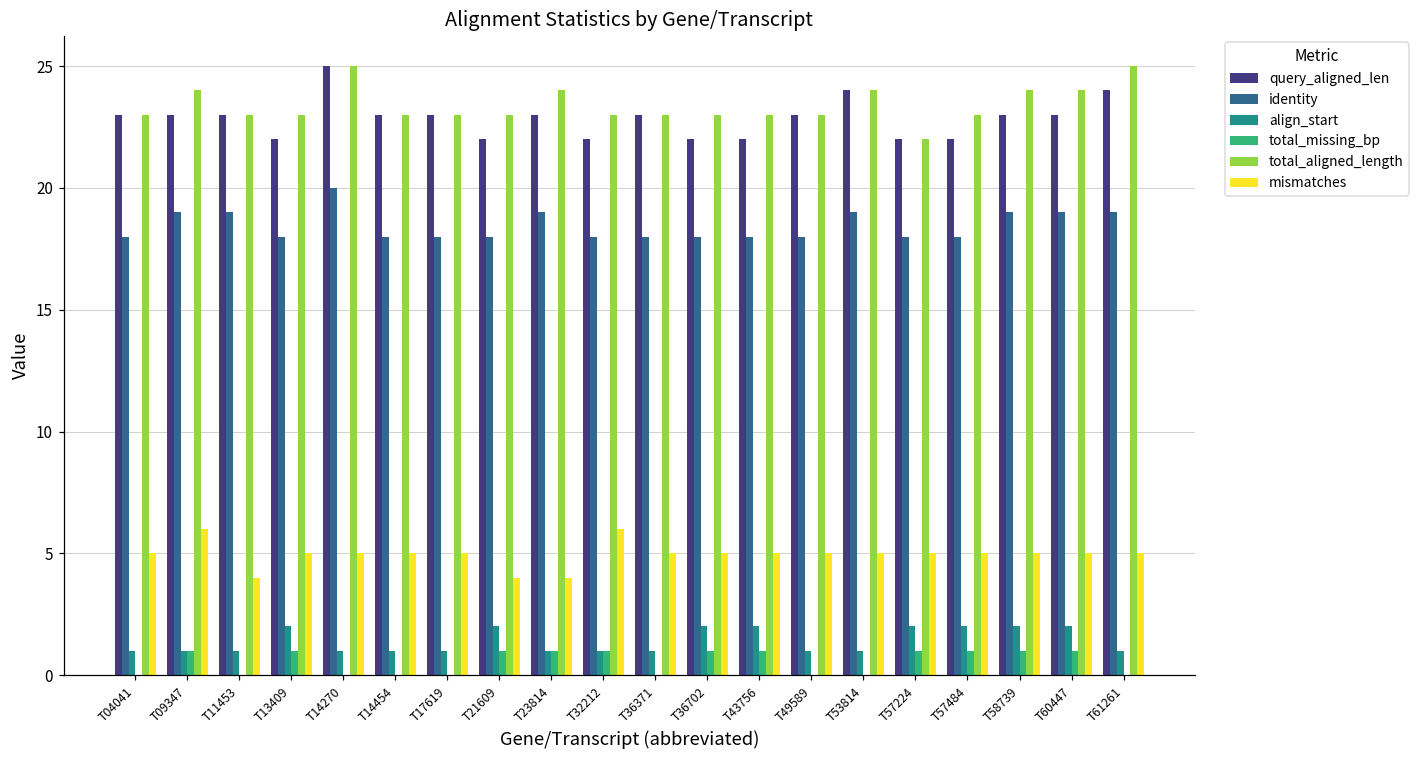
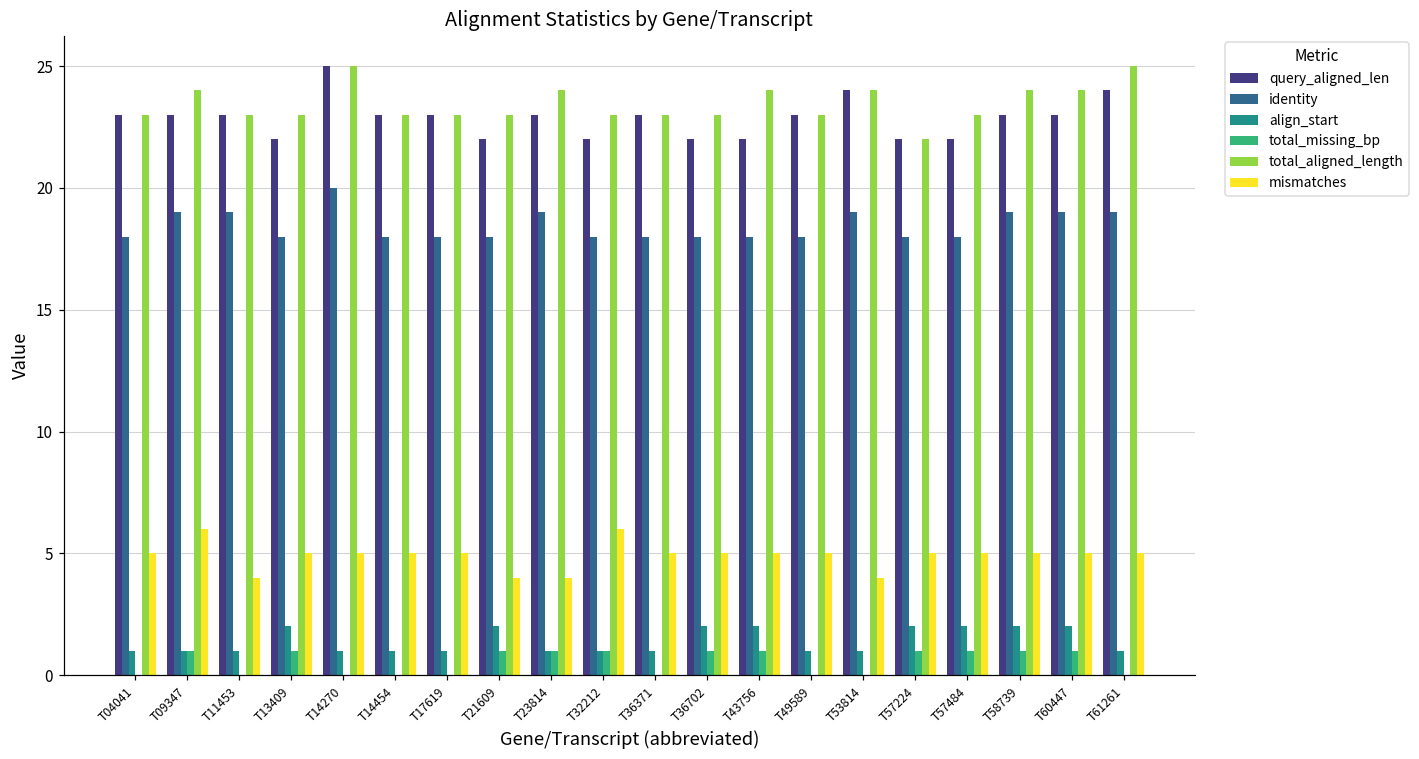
  {
    "total_aligned_length": {
      "T04041": 23,
      "T09347": 24,
      "T11453": 23,
      "T13409": 23,
      "T14270": 25,
      "T14454": 23,
      "T17619": 23,
      "T21609": 23,
      "T23814": 24,
      "T32212": 23,
      "T36371": 23,
      "T36702": 23,
-     "T43756": 23,
+     "T43756": 24,
      "T49589": 23,
      "T53814": 24,
      "T57224": 22,
      "T57484": 23,
      "T58739": 24,
      "T60447": 24,
      "T61261": 25
    },
    "mismatches": {
      "T04041": 5,
      "T09347": 6,
      "T11453": 4,
      "T13409": 5,
      "T14270": 5,
      "T14454": 5,
      "T17619": 5,
      "T21609": 4,
      "T23814": 4,
      "T32212": 6,
      "T36371": 5,
      "T36702": 5,
      "T43756": 5,
      "T49589": 5,
-     "T53814": 5,
+     "T53814": 4,
      "T57224": 5,
      "T57484": 5,
      "T58739": 5,
      "T60447": 5,
      "T61261": 5
    }
  }
